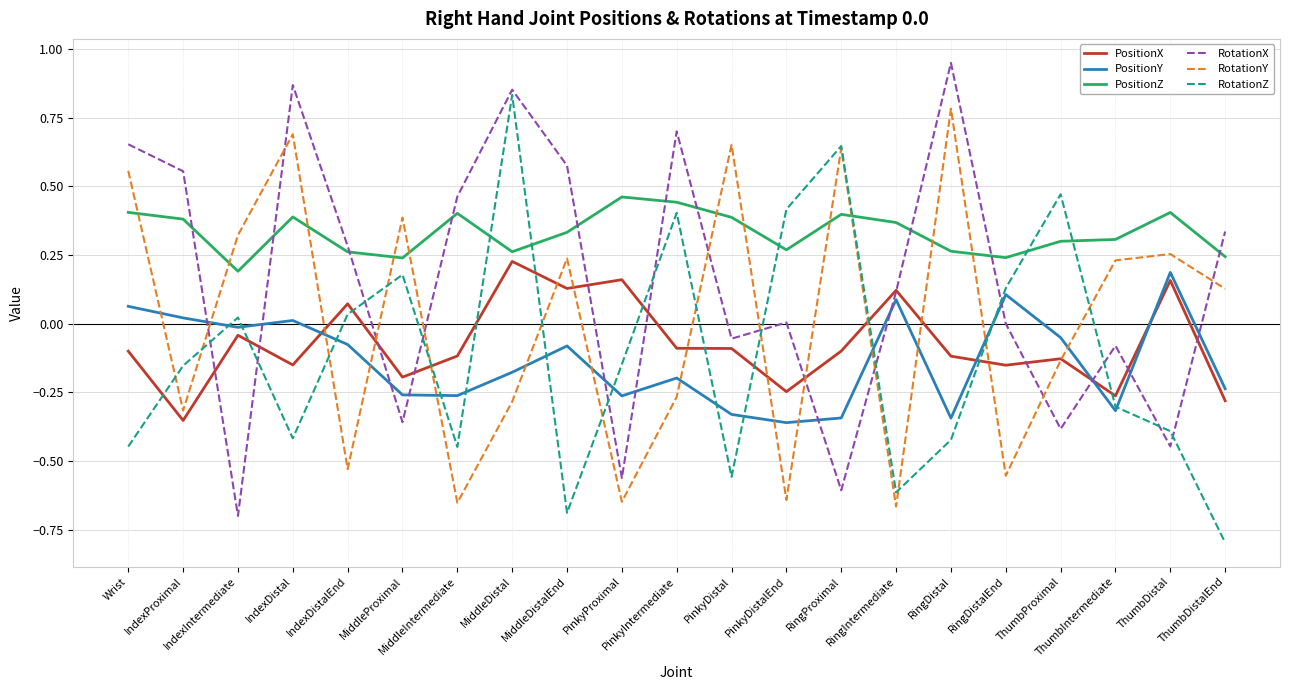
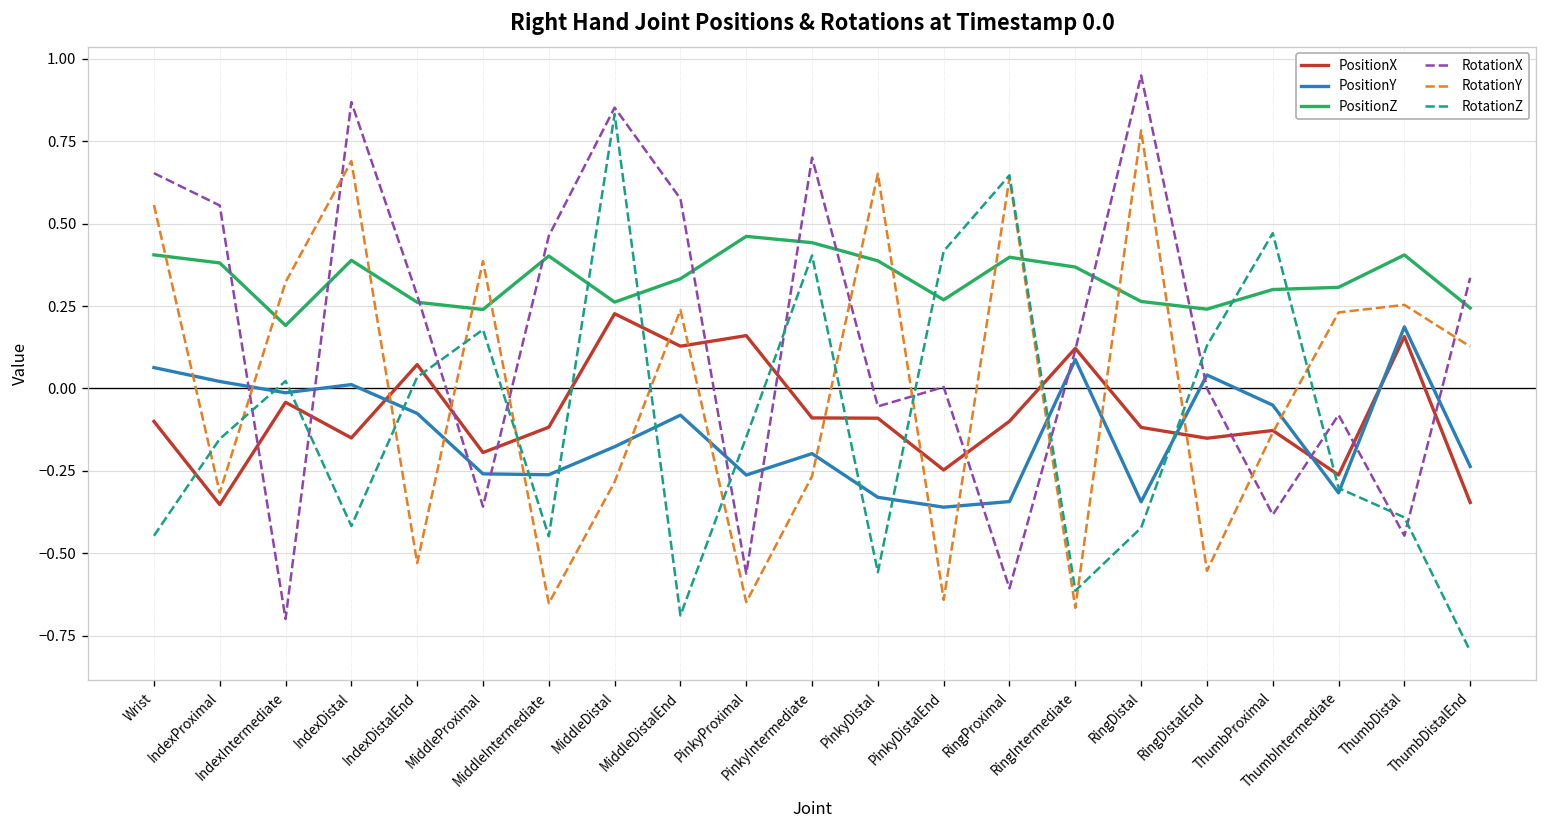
  {
    "PositionX": {
      "Wrist": -0.10,
      "IndexProximal": -0.35,
      "IndexIntermediate": -0.04,
      "IndexDistal": -0.15,
      "IndexDistalEnd": 0.07,
      "MiddleProximal": -0.19,
      "MiddleIntermediate": -0.12,
      "MiddleDistal": 0.23,
      "MiddleDistalEnd": 0.13,
      "PinkyProximal": 0.16,
      "PinkyIntermediate": -0.09,
      "PinkyDistal": -0.09,
      "PinkyDistalEnd": -0.25,
      "RingProximal": -0.10,
      "RingDistal": -0.12,
      "RingDistalEnd": -0.15,
      "ThumbIntermediate": -0.26,
      "ThumbDistal": 0.16,
-     "ThumbDistalEnd": -0.28
+     "ThumbDistalEnd": -0.35
    },
    "PositionY": {
      "Wrist": 0.06,
      "IndexProximal": 0.02,
      "IndexIntermediate": -0.01,
      "IndexDistal": 0.01,
      "IndexDistalEnd": -0.08,
      "MiddleProximal": -0.26,
      "MiddleIntermediate": -0.26,
      "MiddleDistal": -0.18,
      "MiddleDistalEnd": -0.08,
      "PinkyProximal": -0.26,
      "PinkyIntermediate": -0.20,
      "PinkyDistal": -0.33,
      "PinkyDistalEnd": -0.36,
      "RingProximal": -0.34,
      "RingIntermediate": 0.09,
      "RingDistal": -0.34,
-     "RingDistalEnd": 0.11,
+     "RingDistalEnd": 0.04,
      "ThumbProximal": -0.05,
      "ThumbIntermediate": -0.32,
      "ThumbDistal": 0.19,
      "ThumbDistalEnd": -0.24
    },
    "RotationX": {
      "Wrist": 0.65,
      "IndexProximal": 0.56,
      "IndexIntermediate": -0.70,
      "IndexDistal": 0.87,
      "IndexDistalEnd": 0.28,
      "MiddleProximal": -0.36,
      "MiddleIntermediate": 0.46,
      "MiddleDistal": 0.85,
      "MiddleDistalEnd": 0.58,
      "PinkyProximal": -0.56,
      "PinkyIntermediate": 0.70,
      "PinkyDistal": -0.05,
      "PinkyDistalEnd": 0.00,
      "RingProximal": -0.61,
      "RingDistal": 0.95,
      "RingDistalEnd": 0.00,
      "ThumbProximal": -0.38,
      "ThumbIntermediate": -0.08,
      "ThumbDistal": -0.45,
      "ThumbDistalEnd": 0.34
    },
    "RotationY": {
      "Wrist": 0.56,
      "IndexProximal": -0.32,
      "IndexIntermediate": 0.32,
      "IndexDistal": 0.69,
      "IndexDistalEnd": -0.53,
      "MiddleProximal": 0.39,
      "MiddleIntermediate": -0.65,
      "MiddleDistal": -0.28,
      "MiddleDistalEnd": 0.24,
      "PinkyProximal": -0.65,
      "PinkyIntermediate": -0.27,
      "PinkyDistal": 0.65,
      "PinkyDistalEnd": -0.64,
      "RingIntermediate": -0.67,
      "RingDistal": 0.78,
      "RingDistalEnd": -0.55,
      "ThumbIntermediate": 0.23,
      "ThumbDistal": 0.25,
      "ThumbDistalEnd": 0.13
    }
  }
